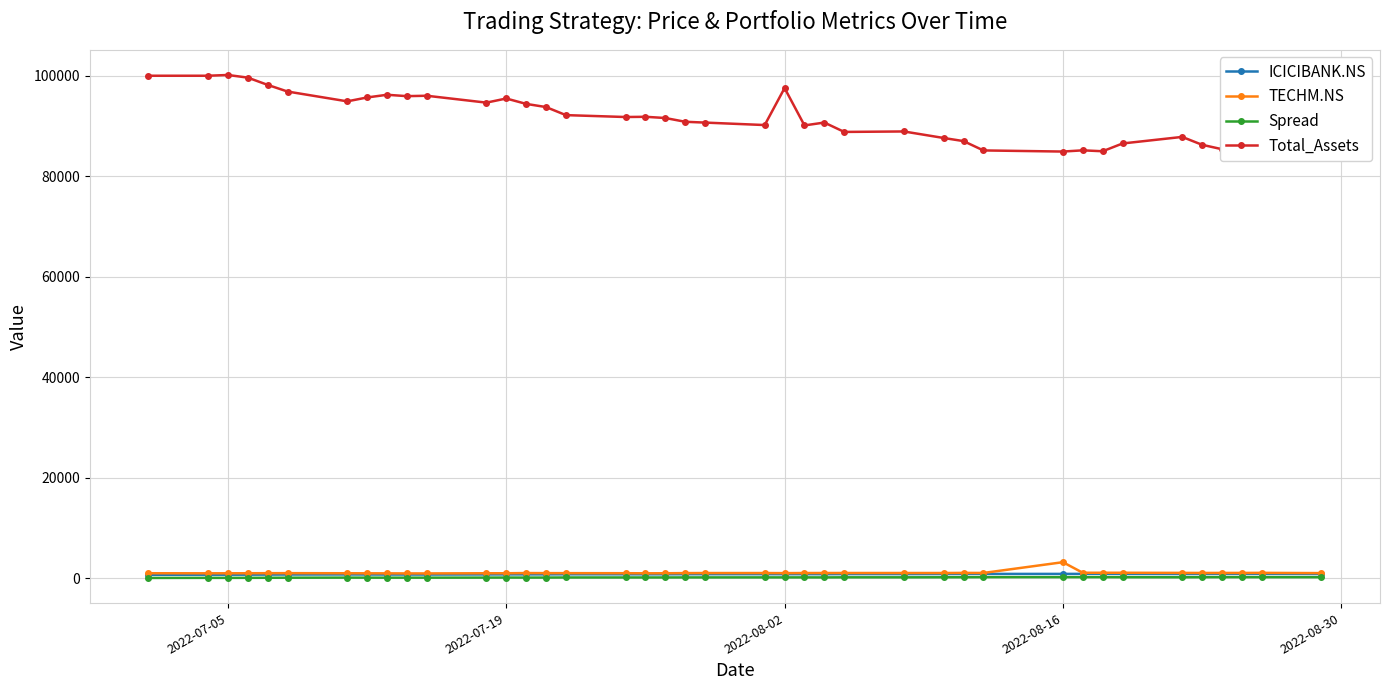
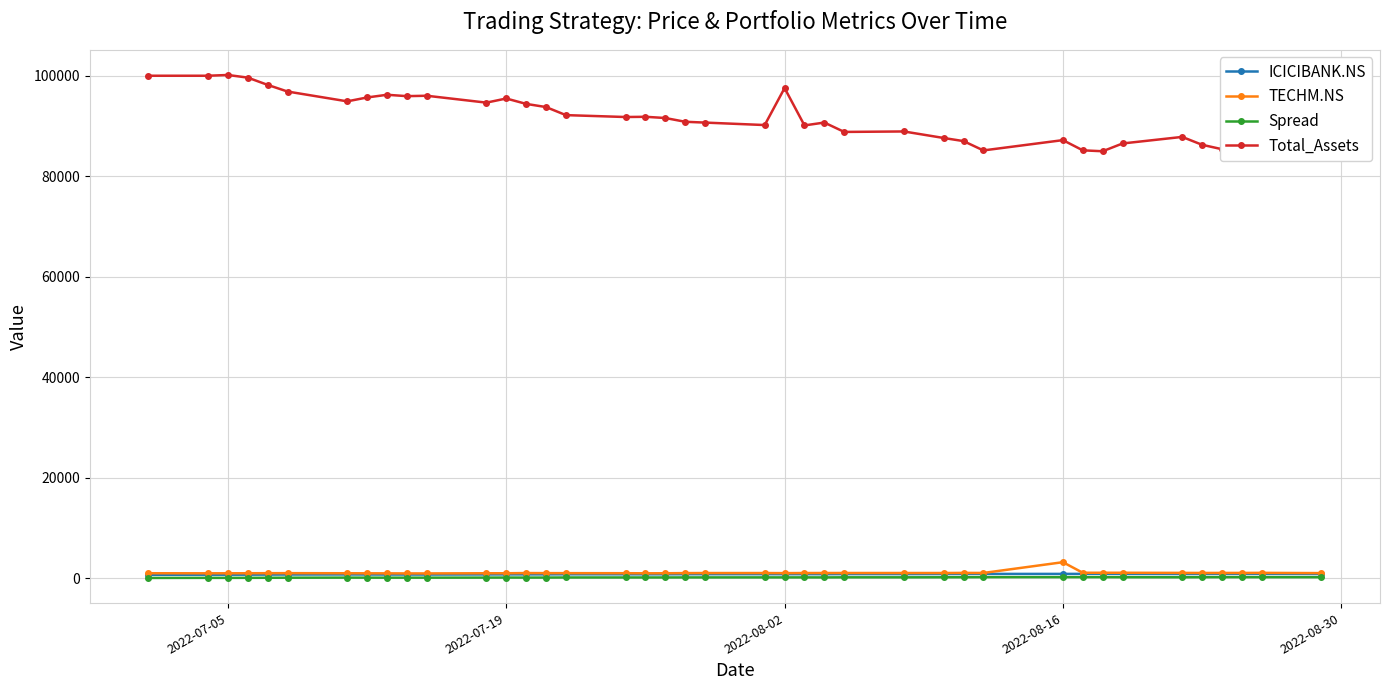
  {
    "ICICIBANK.NS": {
      "2022-08-16": 1000
    },
    "TECHM.NS": {
      "2022-08-16": 3000
    },
    "Spread": {
      "2022-07-05": 0,
      "2022-07-19": 0,
      "2022-08-02": 0,
      "2022-08-16": 0
    },
    "Total_Assets": {
      "2022-07-05": 100000,
      "2022-07-19": 95000,
      "2022-08-02": 98000,
-     "2022-08-16": 85000
+     "2022-08-16": 87000
    }
  }
